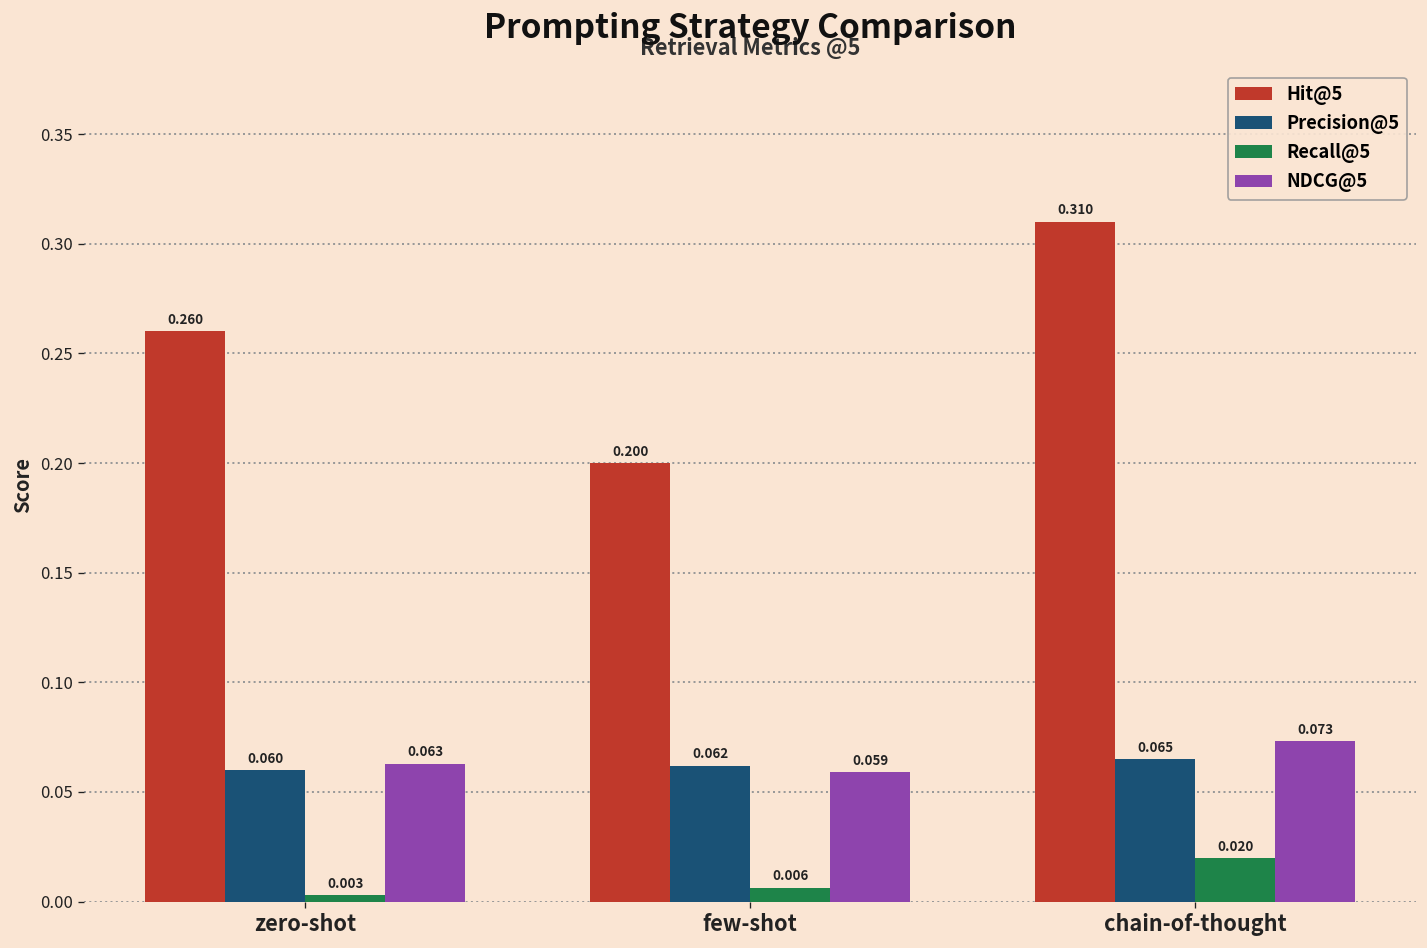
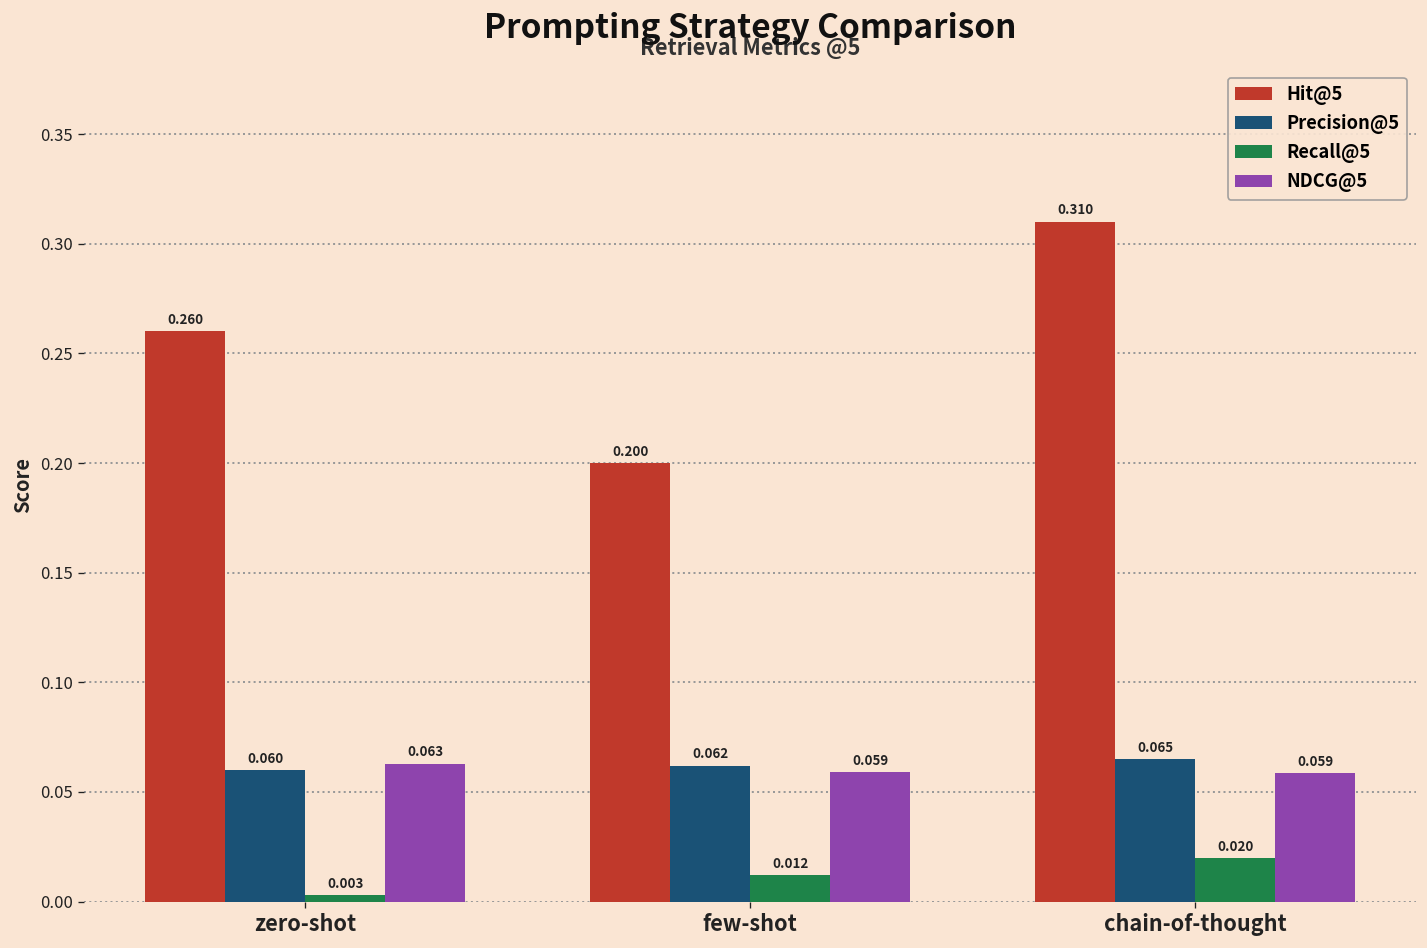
  {
    "Hit@5": {
      "zero-shot": 0.260,
      "few-shot": 0.200,
      "chain-of-thought": 0.310
    },
    "Precision@5": {
      "zero-shot": 0.060,
      "few-shot": 0.062,
      "chain-of-thought": 0.065
    },
    "Recall@5": {
      "zero-shot": 0.003,
-     "few-shot": 0.006,
+     "few-shot": 0.012,
      "chain-of-thought": 0.020
    },
    "NDCG@5": {
      "zero-shot": 0.063,
      "few-shot": 0.059,
-     "chain-of-thought": 0.073
+     "chain-of-thought": 0.059
    }
  }
